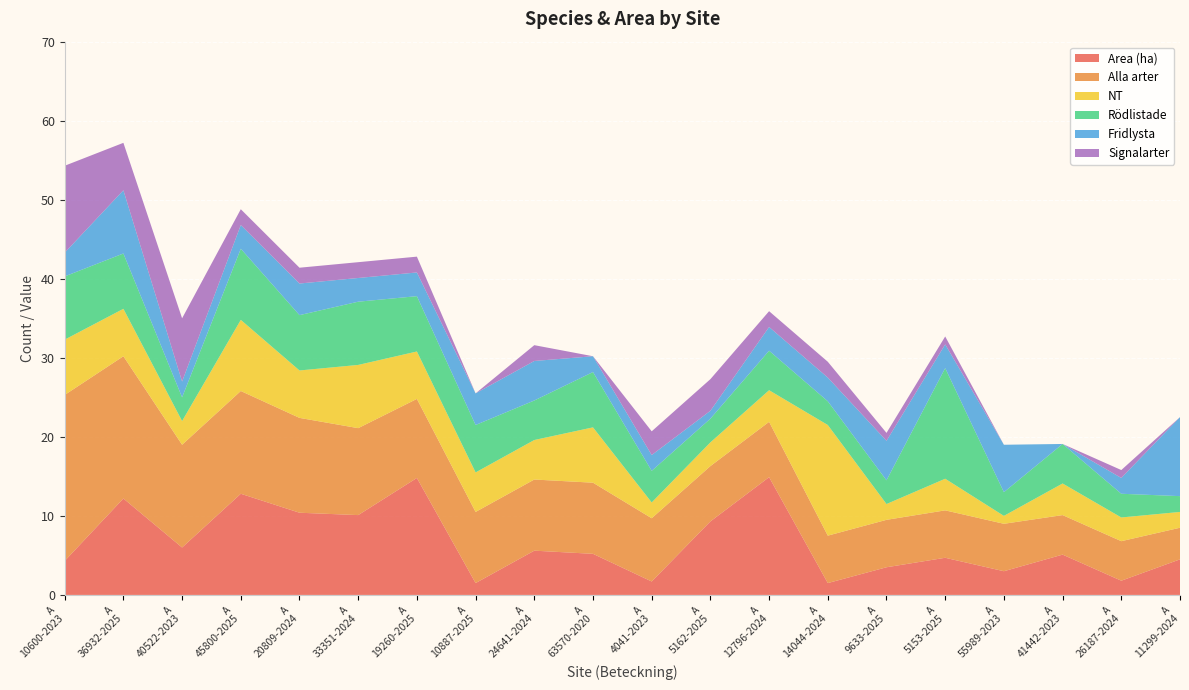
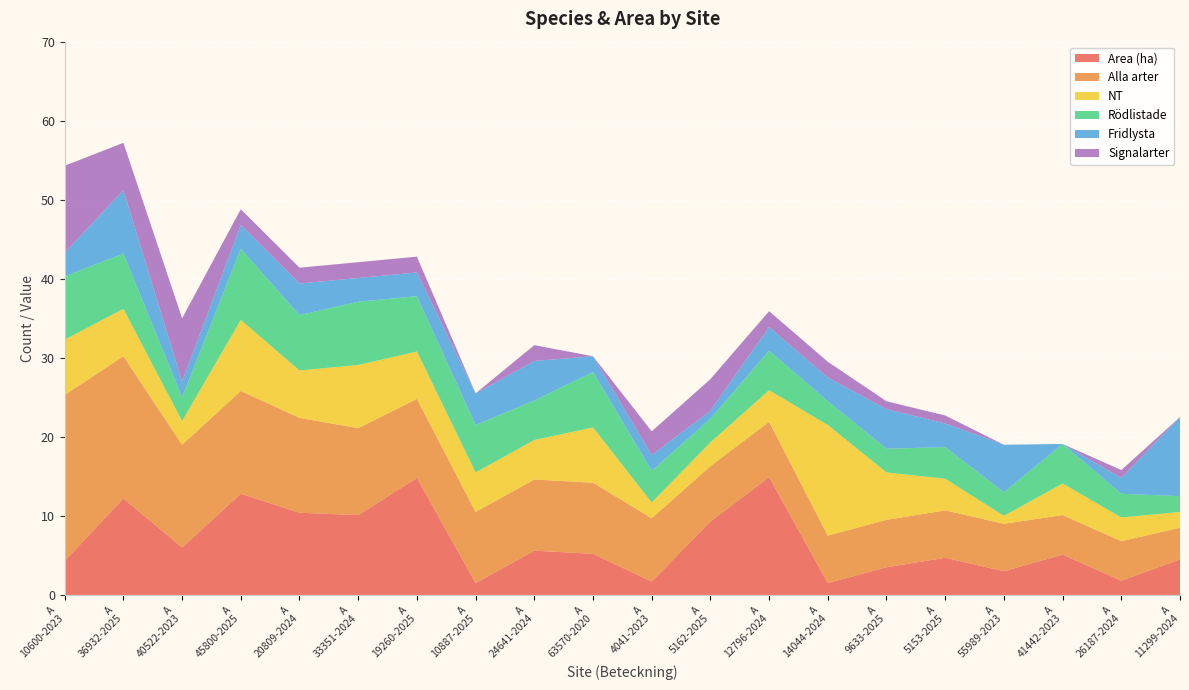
  {
    "NT": {
      "A 10600-2023": 7,
      "A 36932-2025": 6,
      "A 40522-2023": 3,
      "A 45800-2025": 9,
      "A 20809-2024": 6,
      "A 33351-2024": 8,
      "A 19260-2025": 6,
      "A 10887-2025": 5,
      "A 24641-2024": 5,
      "A 63570-2020": 7,
      "A 4041-2023": 2,
      "A 5162-2025": 3,
      "A 12796-2024": 4,
      "A 14044-2024": 14,
-     "A 9633-2025": 2,
+     "A 9633-2025": 6,
      "A 5153-2025": 4,
      "A 55989-2023": 1,
      "A 41442-2023": 4,
      "A 26187-2024": 3,
      "A 11299-2024": 2
    },
    "Rödlistade": {
      "A 10600-2023": 8,
      "A 36932-2025": 7,
      "A 40522-2023": 3,
      "A 45800-2025": 9,
      "A 20809-2024": 7,
      "A 33351-2024": 8,
      "A 19260-2025": 7,
      "A 10887-2025": 6,
      "A 24641-2024": 5,
      "A 63570-2020": 7,
      "A 4041-2023": 4,
      "A 5162-2025": 3,
      "A 12796-2024": 5,
      "A 14044-2024": 3,
      "A 9633-2025": 3,
-     "A 5153-2025": 14,
+     "A 5153-2025": 4,
      "A 55989-2023": 3,
      "A 26187-2024": 3,
      "A 11299-2024": 2
    },
    "Fridlysta": {
      "A 10600-2023": 3,
      "A 36932-2025": 8,
      "A 40522-2023": 2,
      "A 45800-2025": 3,
      "A 20809-2024": 4,
      "A 33351-2024": 3,
      "A 19260-2025": 3,
      "A 24641-2024": 5,
      "A 4041-2023": 2,
      "A 5162-2025": 1,
      "A 12796-2024": 3,
      "A 14044-2024": 3,
      "A 9633-2025": 5,
      "A 5153-2025": 3,
      "A 26187-2024": 2
    },
    "Signalarter": {
      "A 10600-2023": 11,
      "A 36932-2025": 6,
      "A 40522-2023": 8,
      "A 45800-2025": 2,
      "A 20809-2024": 2,
      "A 33351-2024": 2,
      "A 19260-2025": 2,
      "A 24641-2024": 2,
      "A 4041-2023": 3,
      "A 5162-2025": 4,
      "A 12796-2024": 2,
      "A 14044-2024": 2,
      "A 9633-2025": 1,
      "A 5153-2025": 1,
      "A 26187-2024": 1
    }
  }
